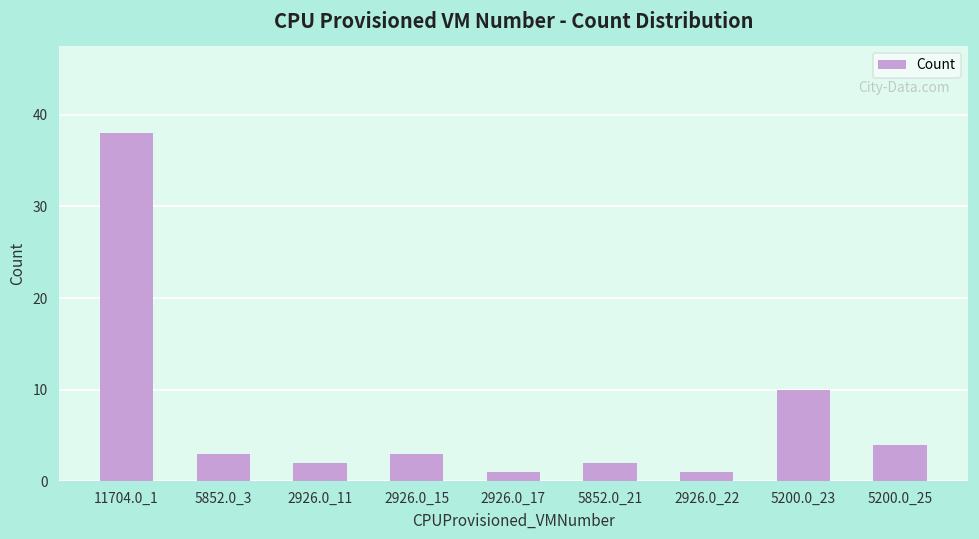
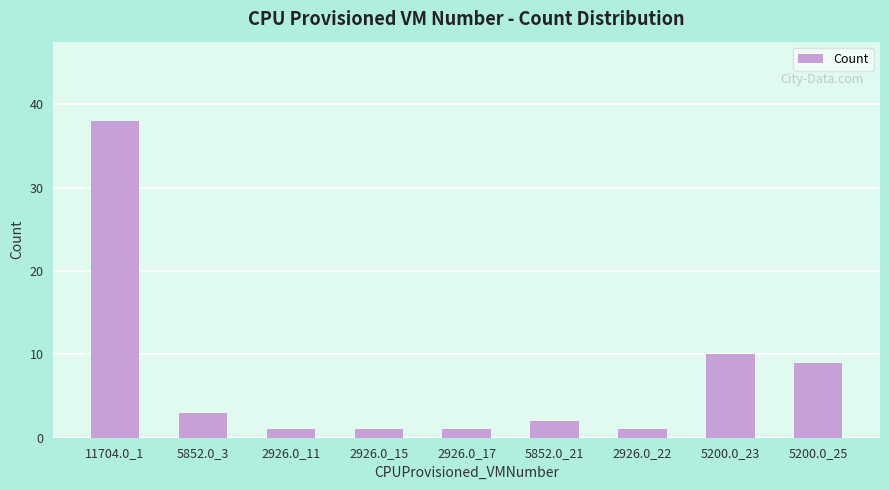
  {
    "11704.0_1": 38,
    "5852.0_3": 3,
-   "2926.0_11": 2,
-   "2926.0_15": 3,
+   "2926.0_11": 1,
+   "2926.0_15": 1,
    "2926.0_17": 1,
    "5852.0_21": 2,
    "2926.0_22": 1,
    "5200.0_23": 10,
-   "5200.0_25": 4
+   "5200.0_25": 9
  }
